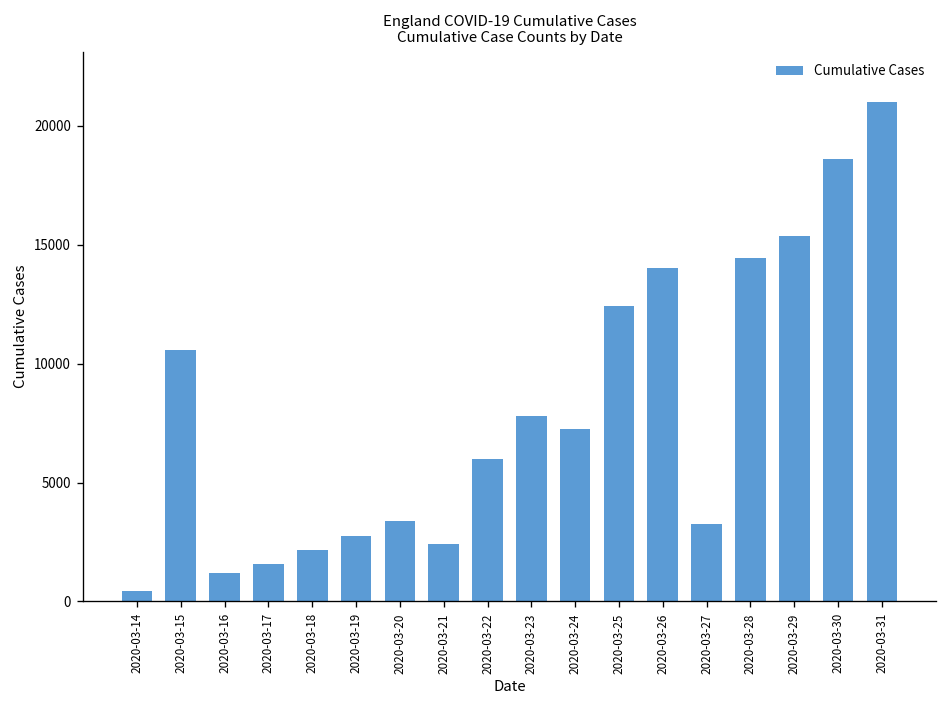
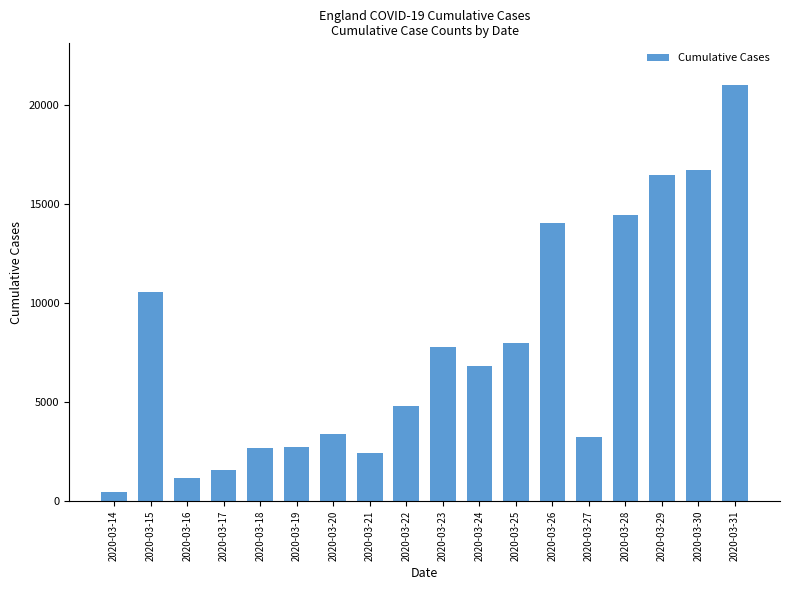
  {
    "2020-03-14": 500,
    "2020-03-15": 10600,
    "2020-03-16": 1200,
    "2020-03-17": 1600,
-   "2020-03-18": 2200,
+   "2020-03-18": 2700,
    "2020-03-19": 2800,
    "2020-03-20": 3400,
    "2020-03-21": 2400,
-   "2020-03-22": 6000,
+   "2020-03-22": 4800,
    "2020-03-23": 7800,
-   "2020-03-24": 7300,
-   "2020-03-25": 12400,
+   "2020-03-24": 6800,
+   "2020-03-25": 8000,
    "2020-03-26": 14000,
    "2020-03-27": 3200,
    "2020-03-28": 14400,
-   "2020-03-29": 15400,
-   "2020-03-30": 18600,
+   "2020-03-29": 16500,
+   "2020-03-30": 16700,
    "2020-03-31": 21000
  }
